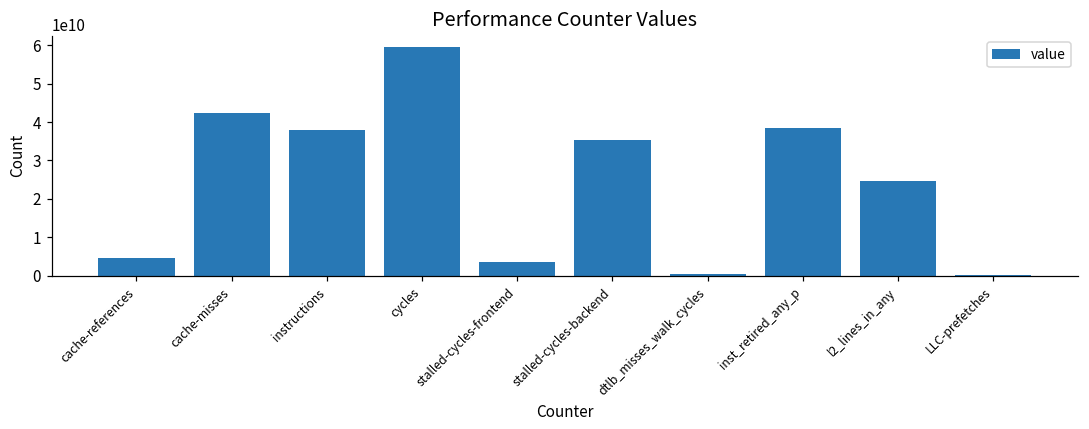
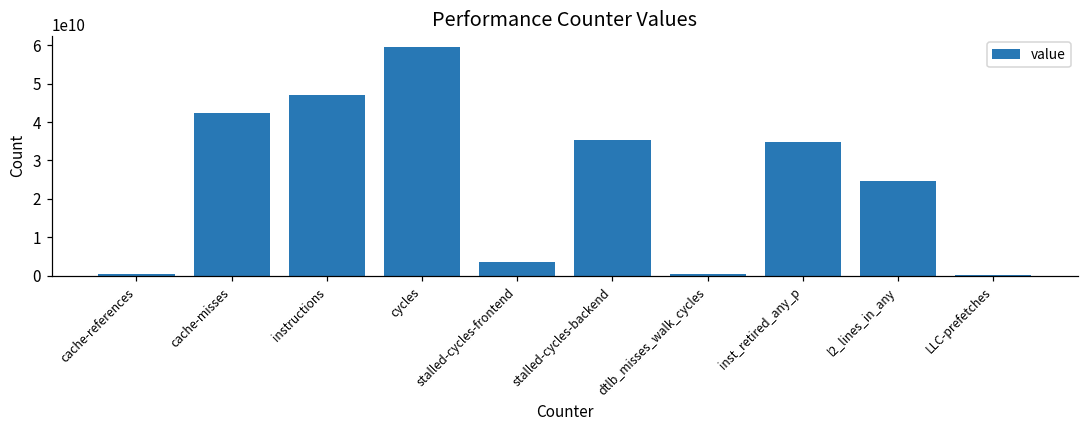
  {
-   "cache-references": 5000000000,
+   "cache-references": 1000000000,
    "cache-misses": 42000000000,
-   "instructions": 38000000000,
+   "instructions": 47000000000,
    "cycles": 60000000000,
    "stalled-cycles-frontend": 3000000000,
    "stalled-cycles-backend": 35000000000,
-   "inst_retired_any_p": 38000000000,
+   "inst_retired_any_p": 35000000000,
    "l2_lines_in_any": 25000000000
  }
